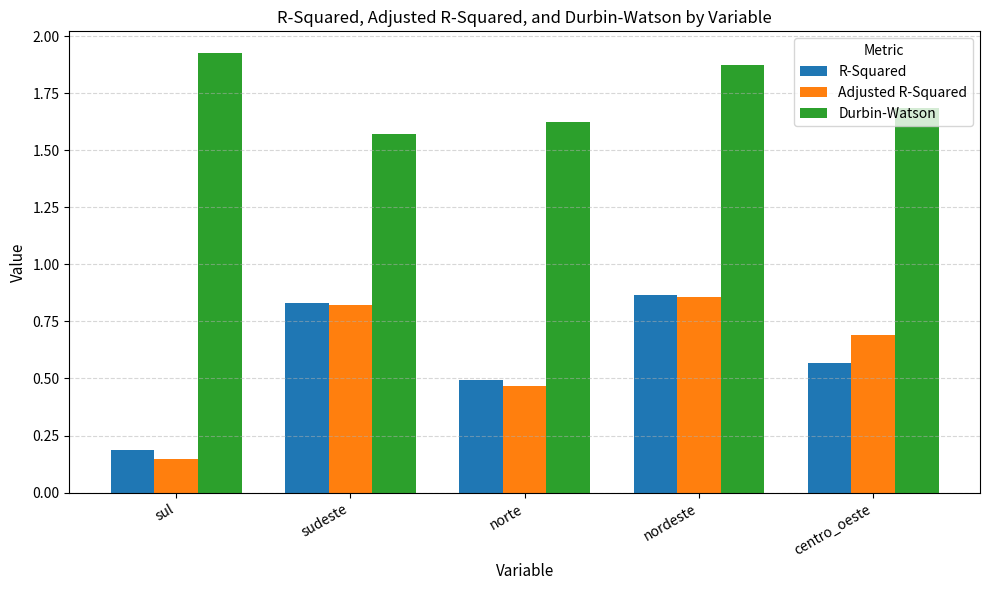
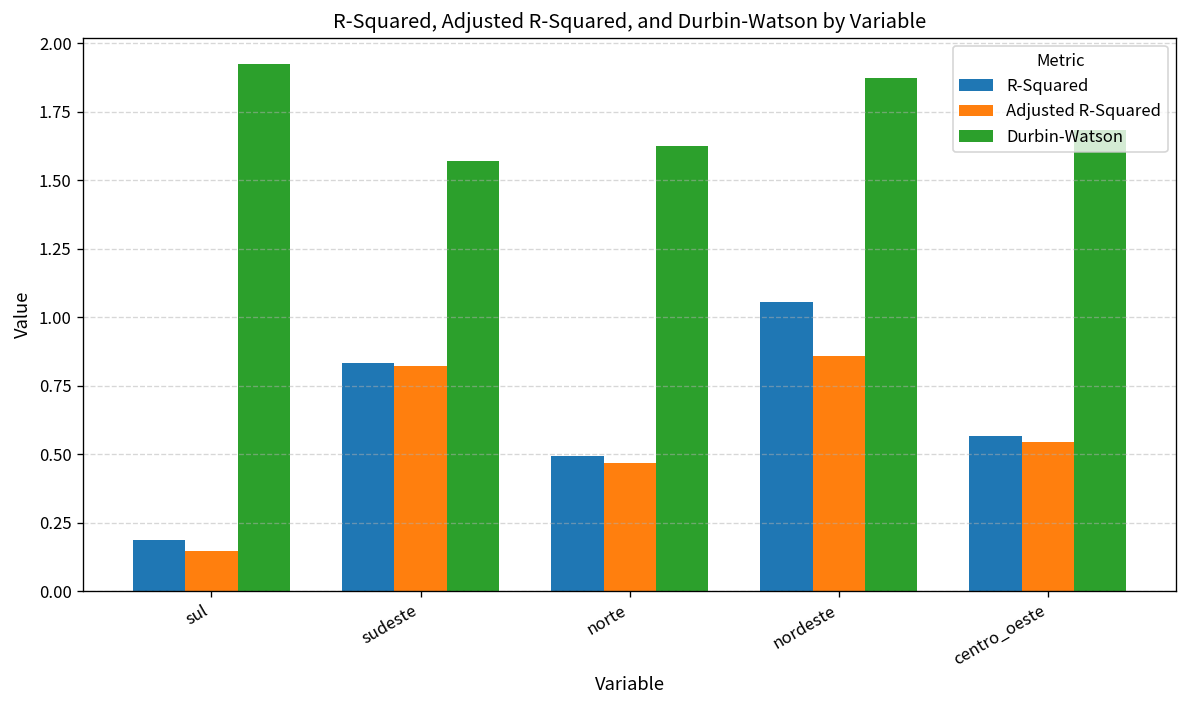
  {
    "R-Squared": {
      "sul": 0.19,
      "sudeste": 0.83,
      "norte": 0.49,
-     "nordeste": 0.86,
+     "nordeste": 1.05,
      "centro_oeste": 0.57
    },
    "Adjusted R-Squared": {
      "sul": 0.15,
      "sudeste": 0.82,
      "norte": 0.47,
      "nordeste": 0.86,
-     "centro_oeste": 0.69
+     "centro_oeste": 0.54
    },
    "Durbin-Watson": {
      "sul": 1.93,
      "sudeste": 1.57,
      "norte": 1.62,
      "nordeste": 1.87
    }
  }
